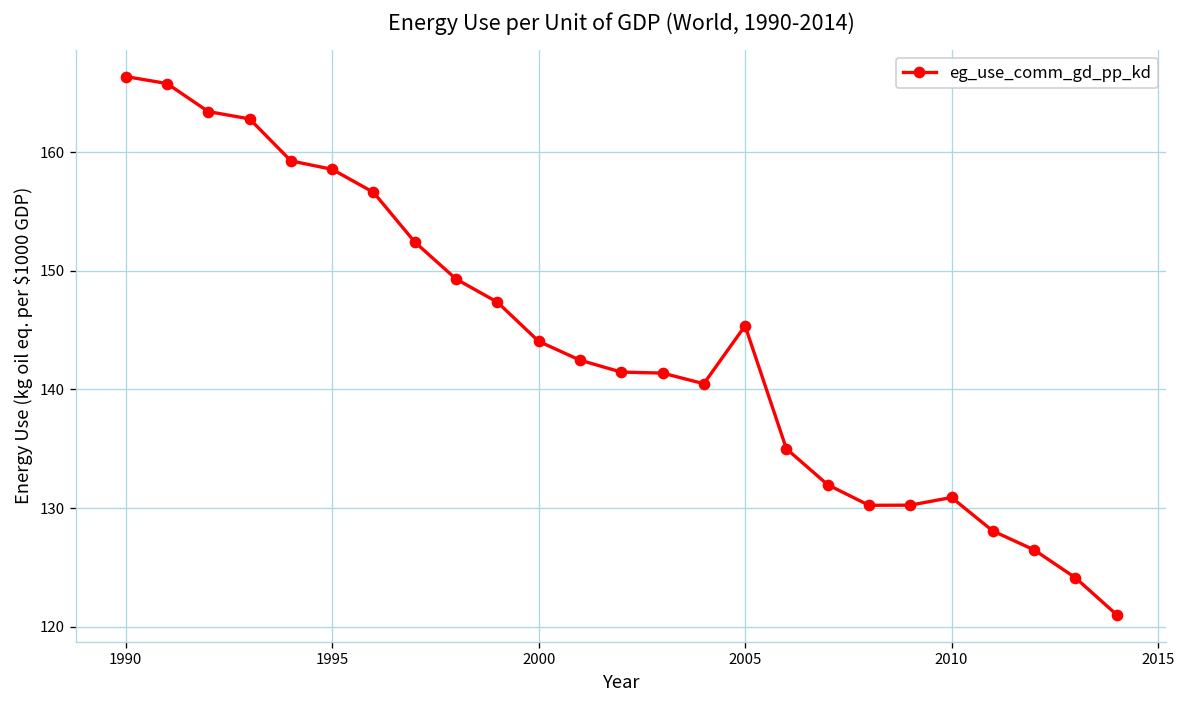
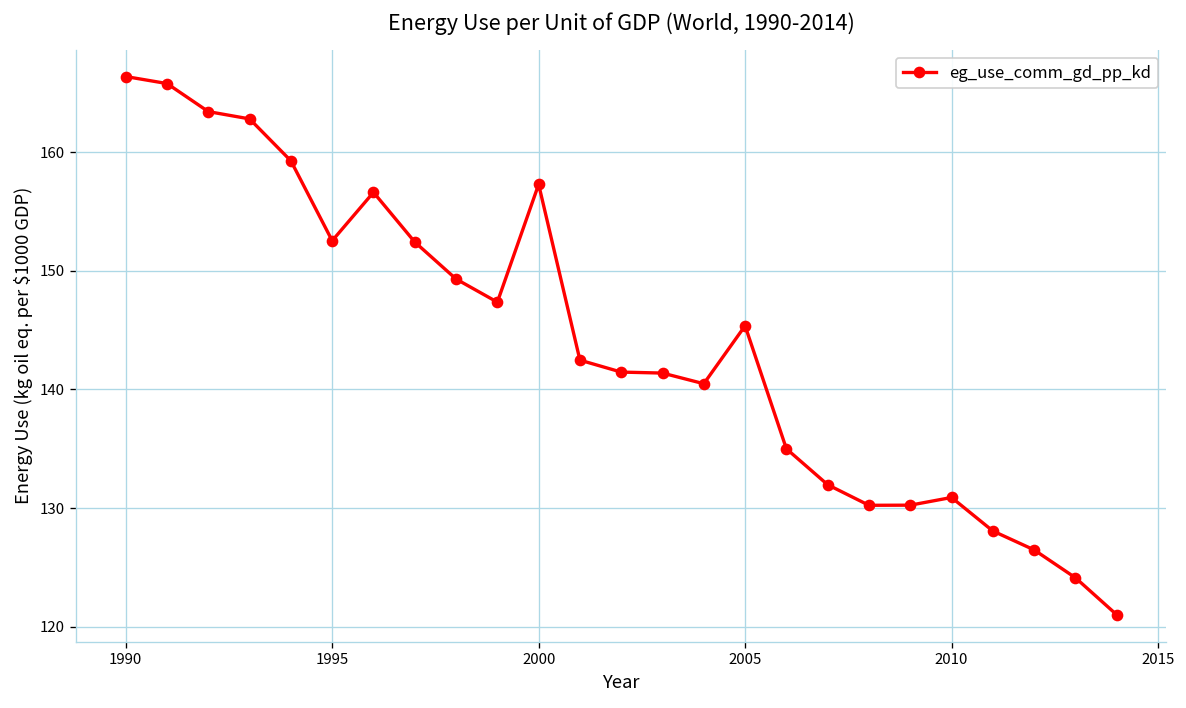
  {
    "1990": 166,
-   "1995": 159,
-   "2000": 144,
+   "1995": 153,
+   "2000": 157,
    "2005": 145,
    "2010": 131
  }
